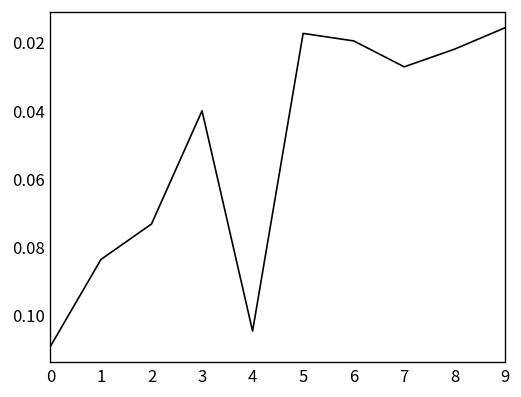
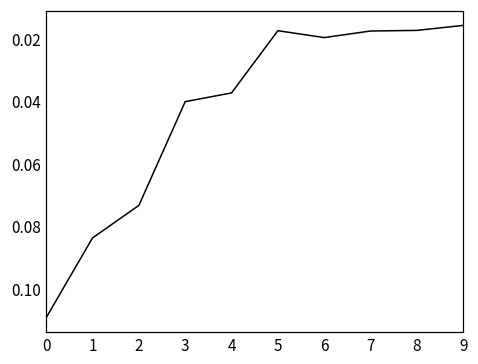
  {
    "0": 0.109,
    "1": 0.084,
    "2": 0.073,
    "3": 0.040,
-   "4": 0.105,
+   "4": 0.037,
    "5": 0.017,
    "6": 0.020,
-   "7": 0.027,
-   "8": 0.022,
+   "7": 0.017,
+   "8": 0.017,
    "9": 0.016
  }
